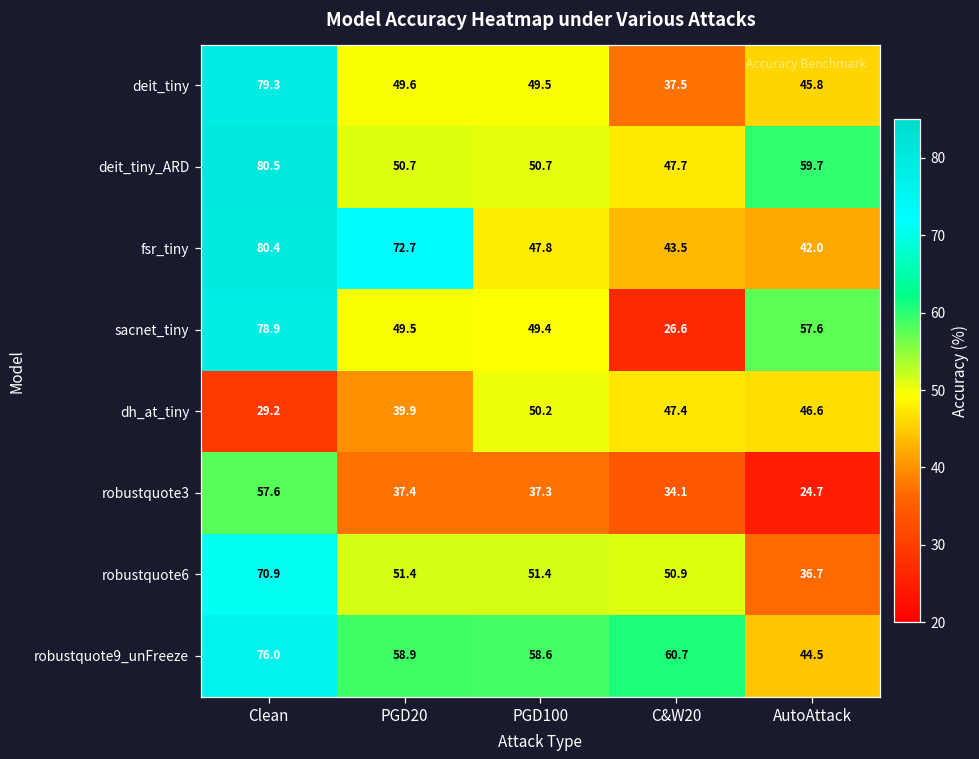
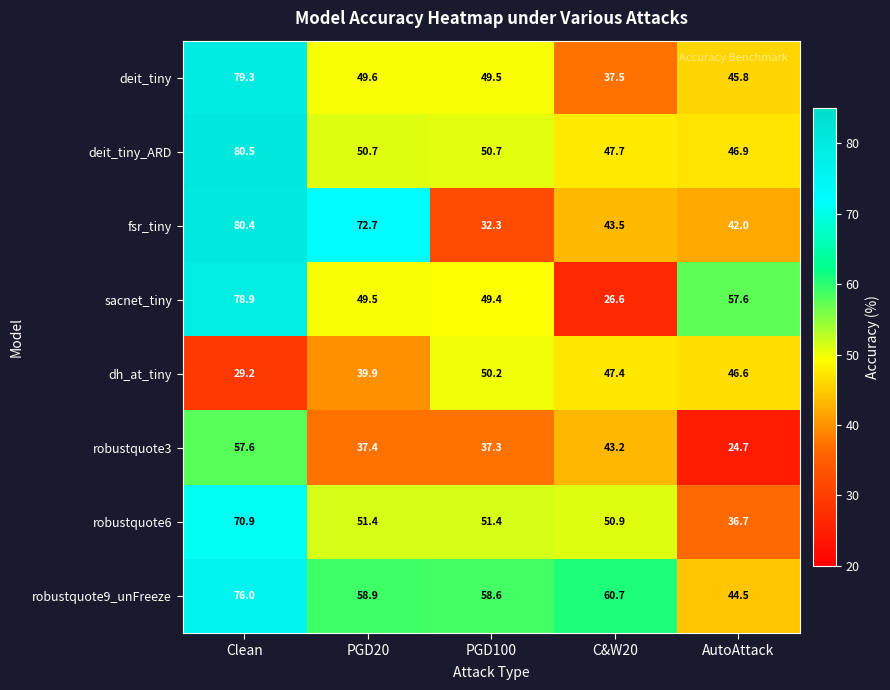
  {
    "deit_tiny": {
      "Clean": 79.3,
      "PGD20": 49.6,
      "PGD100": 49.5,
      "C&W20": 37.5
    },
    "deit_tiny_ARD": {
      "Clean": 80.5,
      "PGD20": 50.7,
      "PGD100": 50.7,
      "C&W20": 47.7,
-     "AutoAttack": 59.7
+     "AutoAttack": 46.9
    },
    "fsr_tiny": {
      "Clean": 80.4,
      "PGD20": 72.7,
-     "PGD100": 47.8,
+     "PGD100": 32.3,
      "C&W20": 43.5,
      "AutoAttack": 42.0
    },
    "sacnet_tiny": {
      "Clean": 78.9,
      "PGD20": 49.5,
      "PGD100": 49.4,
      "C&W20": 26.6,
      "AutoAttack": 57.6
    },
    "dh_at_tiny": {
      "Clean": 29.2,
      "PGD20": 39.9,
      "PGD100": 50.2,
      "C&W20": 47.4,
      "AutoAttack": 46.6
    },
    "robustquote3": {
      "Clean": 57.6,
      "PGD20": 37.4,
      "PGD100": 37.3,
-     "C&W20": 34.1,
+     "C&W20": 43.2,
      "AutoAttack": 24.7
    },
    "robustquote6": {
      "Clean": 70.9,
      "PGD20": 51.4,
      "PGD100": 51.4,
      "C&W20": 50.9,
      "AutoAttack": 36.7
    },
    "robustquote9_unFreeze": {
      "Clean": 76.0,
      "PGD20": 58.9,
      "PGD100": 58.6,
      "C&W20": 60.7,
      "AutoAttack": 44.5
    }
  }
